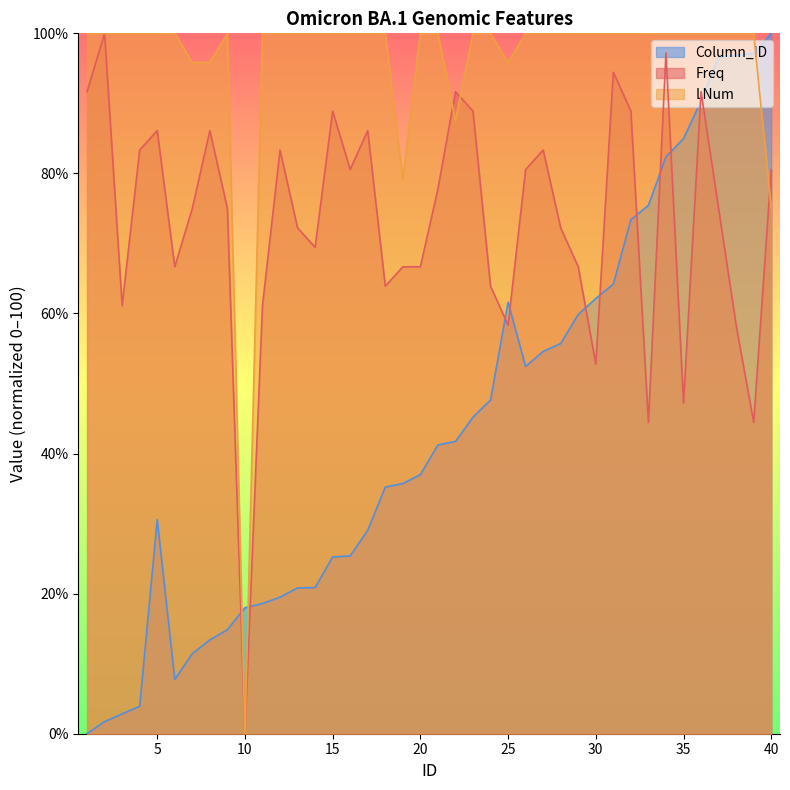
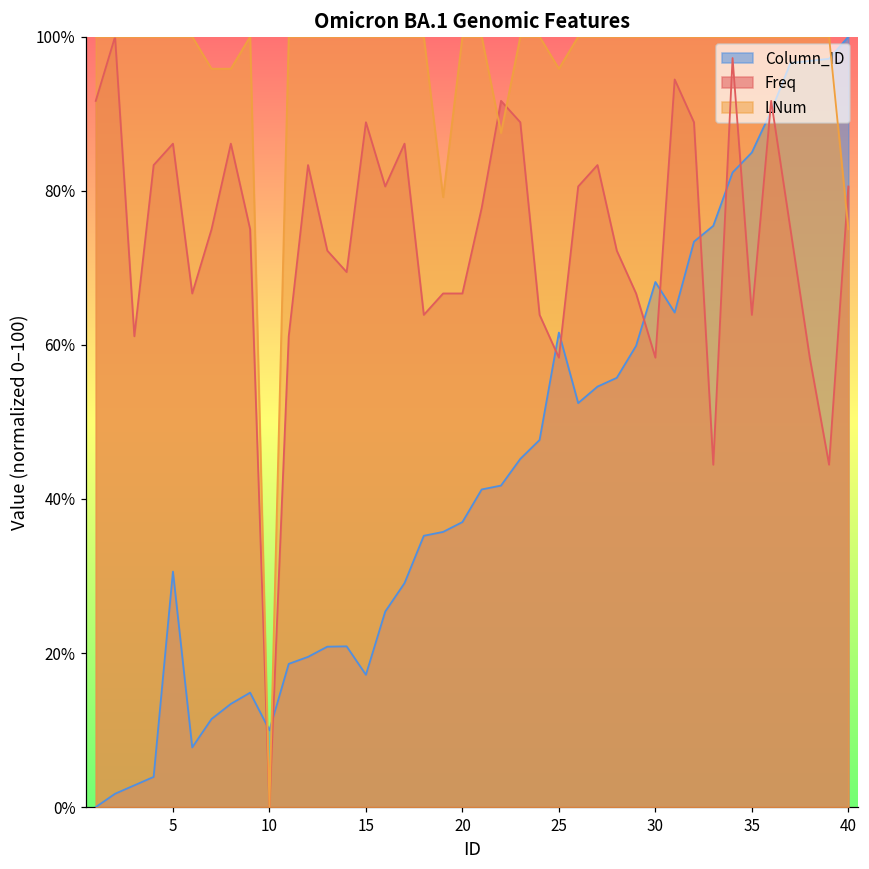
  {
    "Column_ID": {
      "5": "31%",
-     "10": "18%",
-     "15": "25%",
+     "10": "10%",
+     "15": "17%",
      "20": "37%",
      "25": "62%",
-     "30": "62%",
+     "30": "68%",
      "35": "85%",
      "40": "100%"
    },
    "Freq": {
      "5": "86%",
      "15": "89%",
      "20": "67%",
      "25": "58%",
-     "30": "53%",
-     "35": "47%",
+     "30": "58%",
+     "35": "64%",
      "40": "81%"
    },
    "LNum": {
      "5": "100%",
      "15": "100%",
      "20": "100%",
      "25": "96%",
      "30": "100%",
      "35": "100%",
      "40": "75%"
    }
  }
